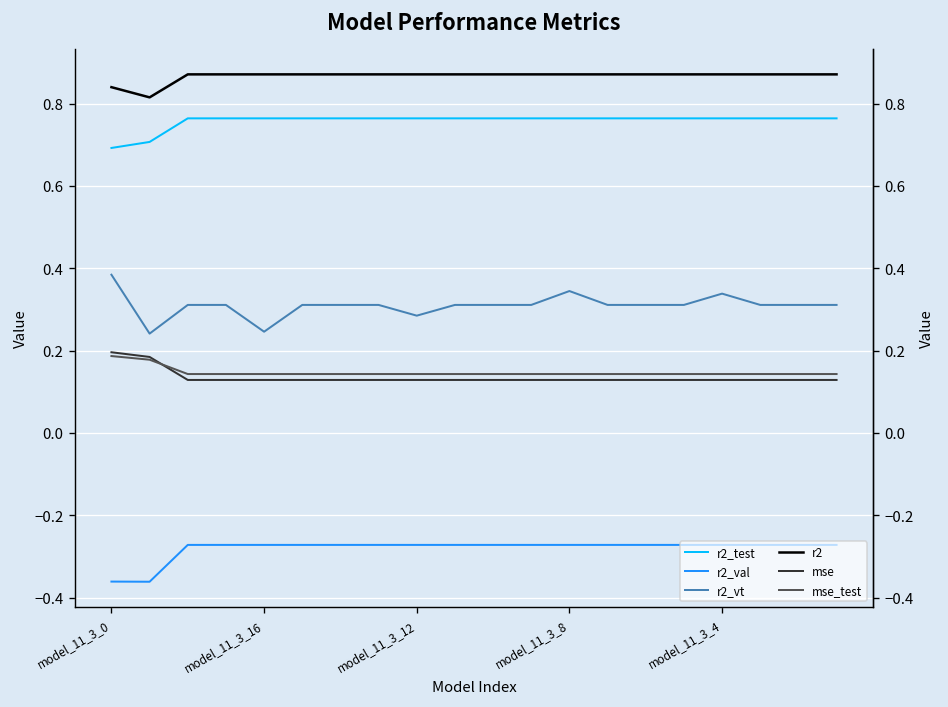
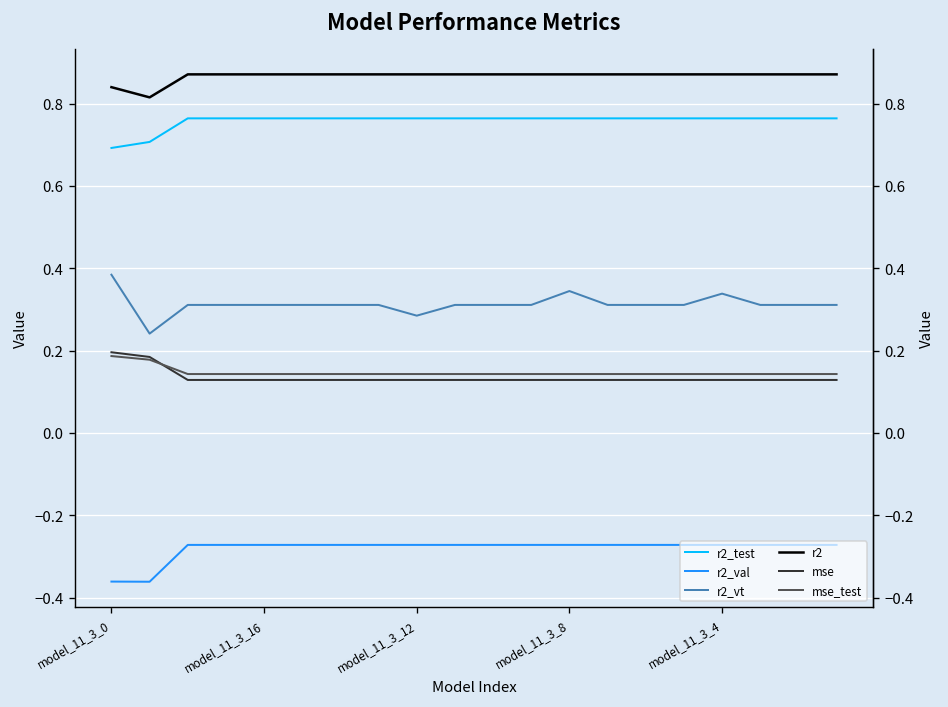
  {
    "r2_vt": {
      "model_11_3_0": 0.38,
-     "model_11_3_16": 0.25,
+     "model_11_3_16": 0.31,
      "model_11_3_12": 0.29,
      "model_11_3_8": 0.34,
      "model_11_3_4": 0.34
    },
    "r2": {
      "model_11_3_0": 0.84,
      "model_11_3_16": 0.87,
      "model_11_3_12": 0.87,
      "model_11_3_8": 0.87,
      "model_11_3_4": 0.87
    }
  }
